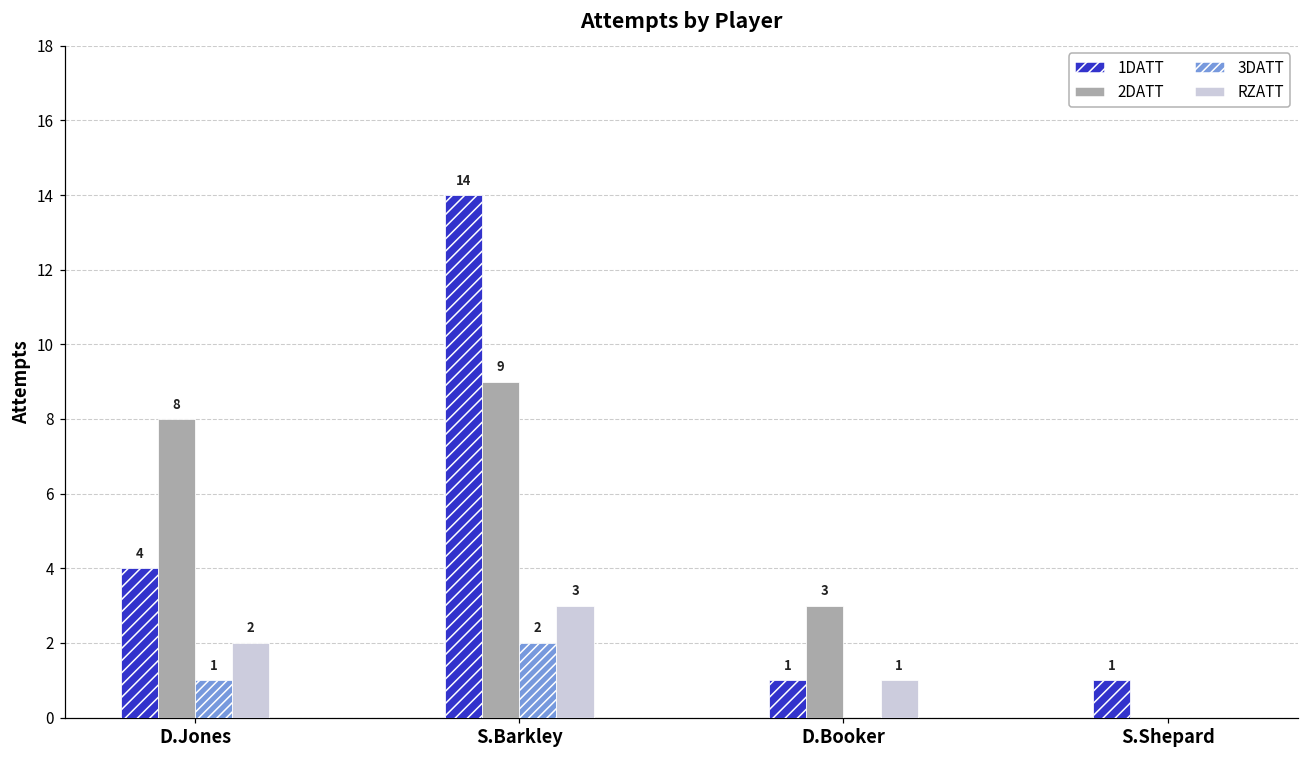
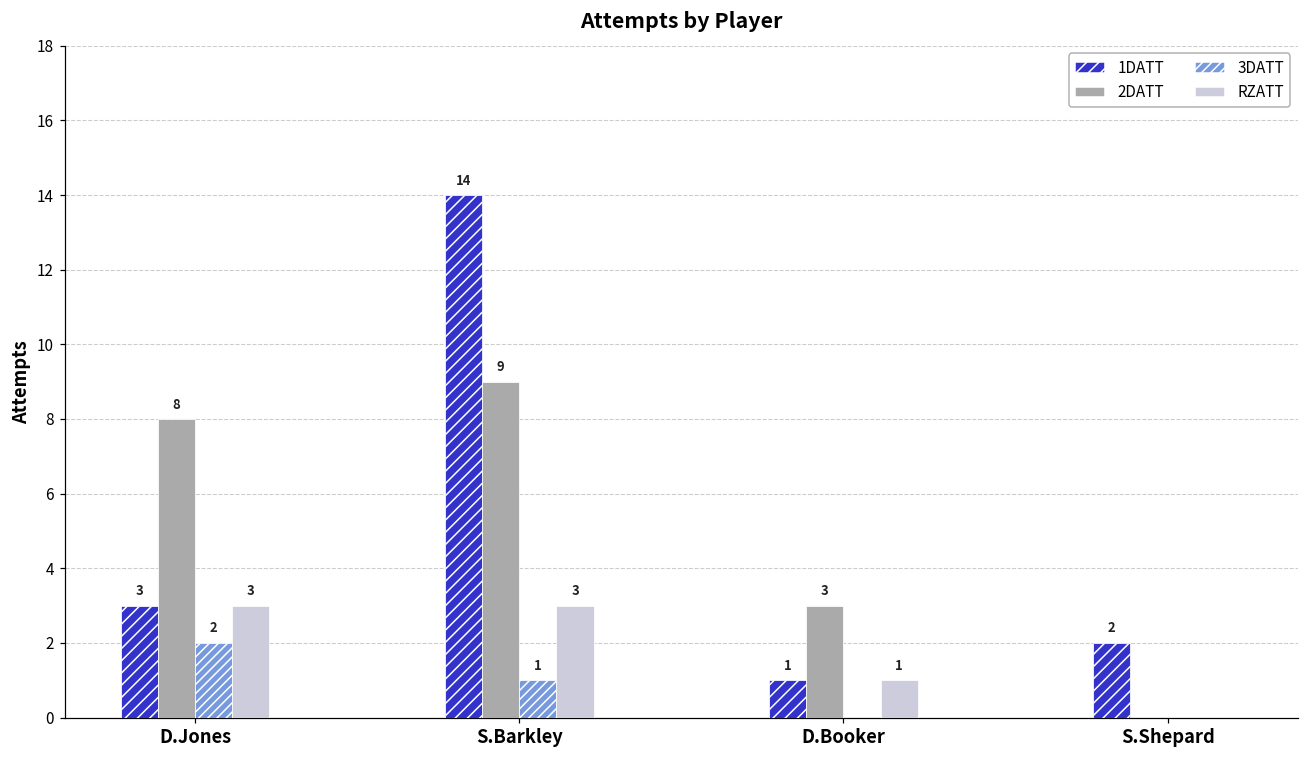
  {
    "1DATT": {
-     "D.Jones": 4,
+     "D.Jones": 3,
      "S.Barkley": 14,
      "D.Booker": 1,
-     "S.Shepard": 1
+     "S.Shepard": 2
    },
    "2DATT": {
      "D.Jones": 8,
      "S.Barkley": 9,
      "D.Booker": 3
    },
    "3DATT": {
-     "D.Jones": 1,
-     "S.Barkley": 2
+     "D.Jones": 2,
+     "S.Barkley": 1
    },
    "RZATT": {
-     "D.Jones": 2,
+     "D.Jones": 3,
      "S.Barkley": 3,
      "D.Booker": 1
    }
  }
